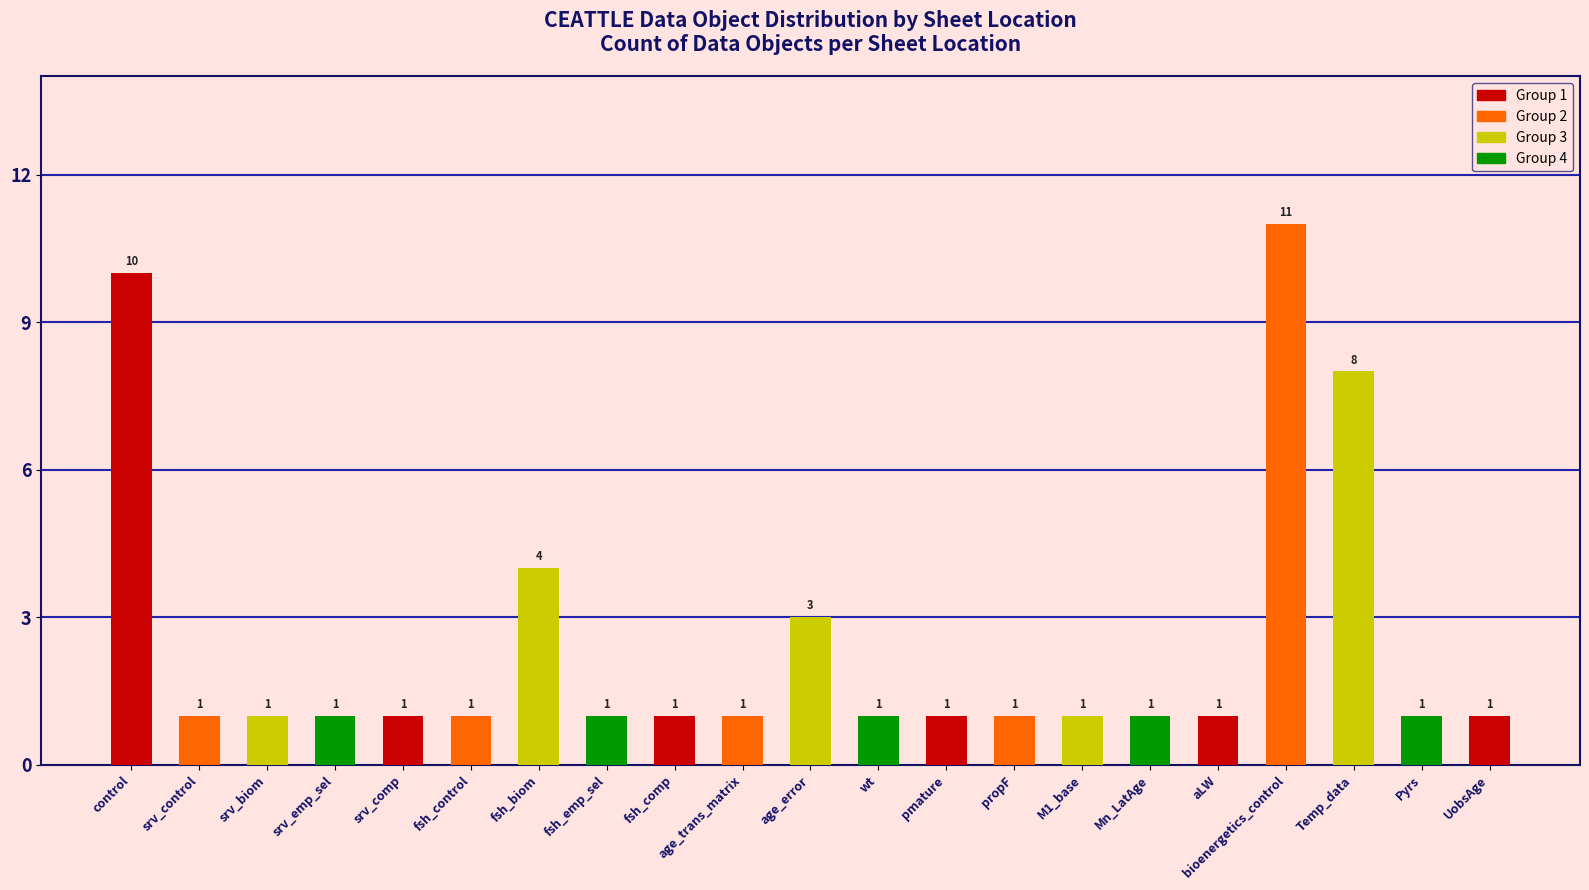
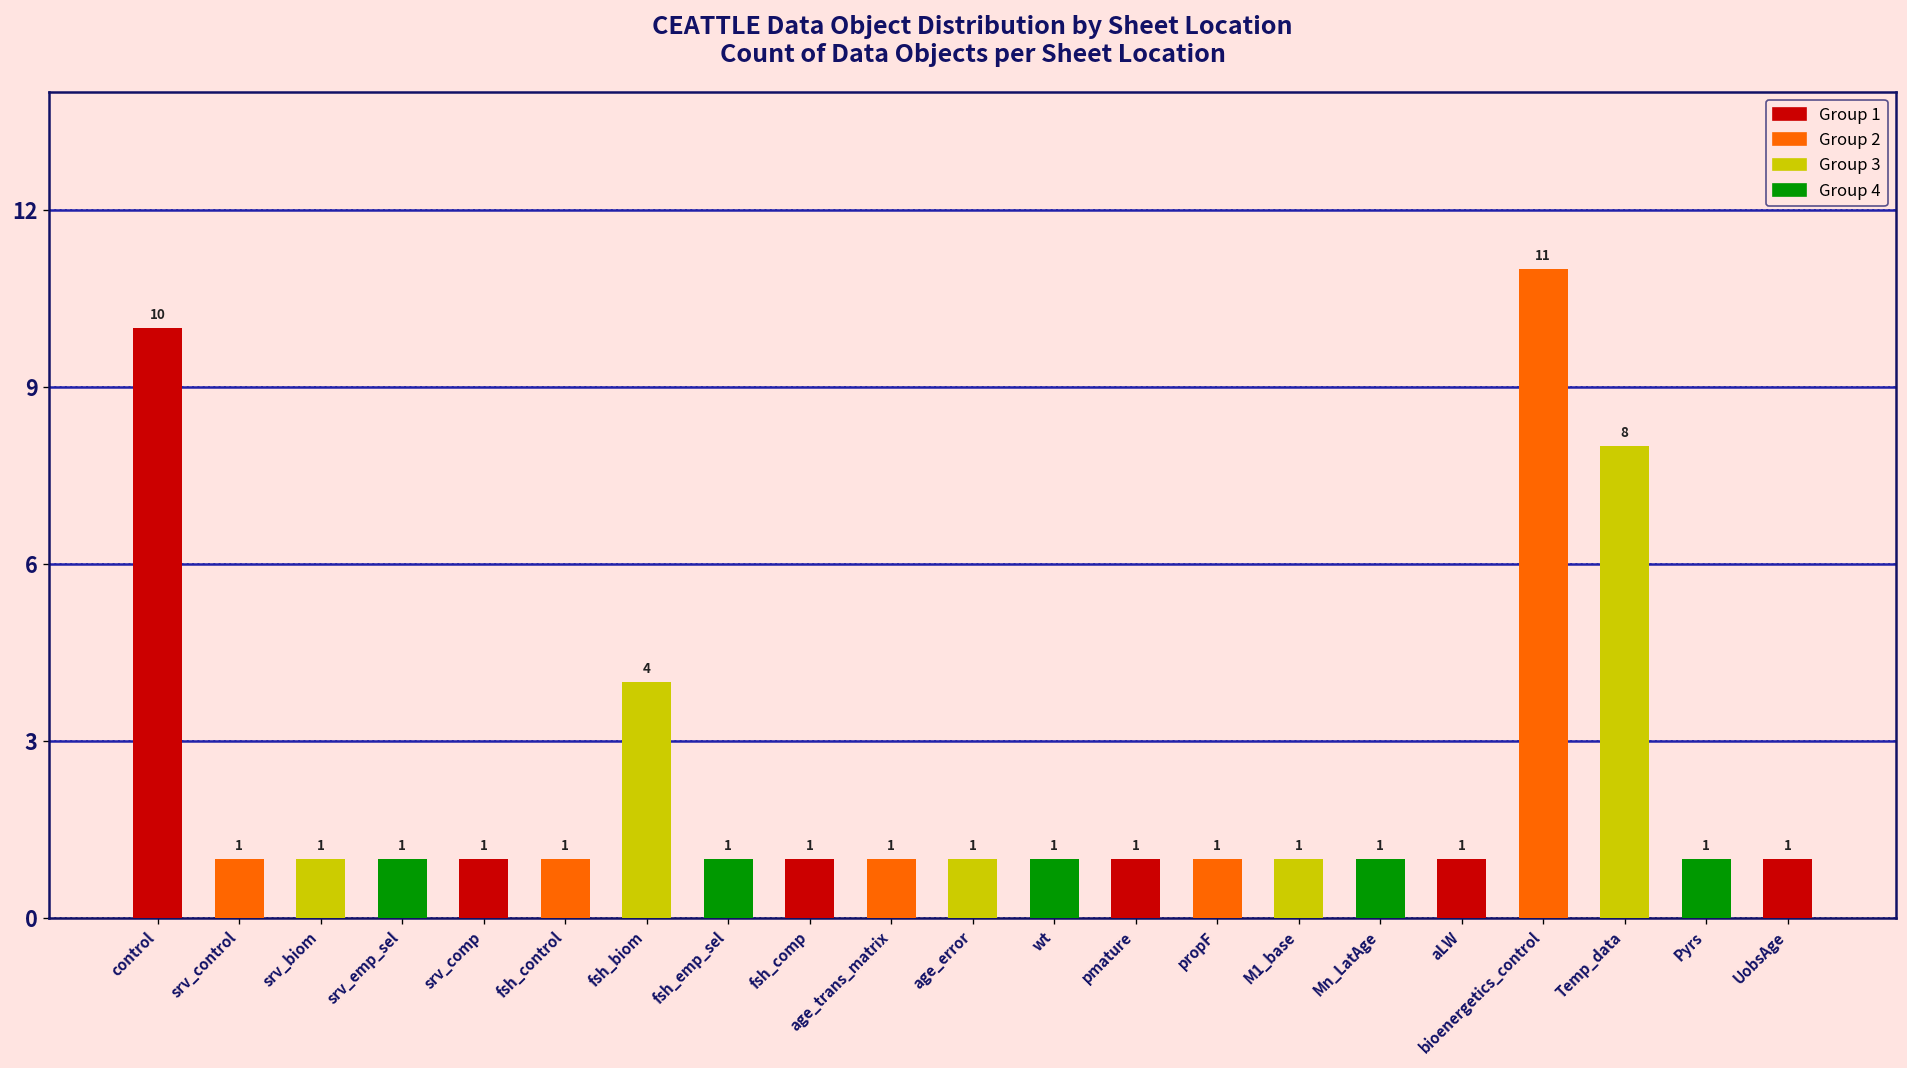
  {
    "control": 10,
    "srv_control": 1,
    "srv_biom": 1,
    "srv_emp_sel": 1,
    "srv_comp": 1,
    "fsh_control": 1,
    "fsh_biom": 4,
    "fsh_emp_sel": 1,
    "fsh_comp": 1,
    "age_trans_matrix": 1,
-   "age_error": 3,
+   "age_error": 1,
    "wt": 1,
    "pmature": 1,
    "propF": 1,
    "M1_base": 1,
    "Mn_LatAge": 1,
    "aLW": 1,
    "bioenergetics_control": 11,
    "Temp_data": 8,
    "Pyrs": 1,
    "UobsAge": 1
  }
